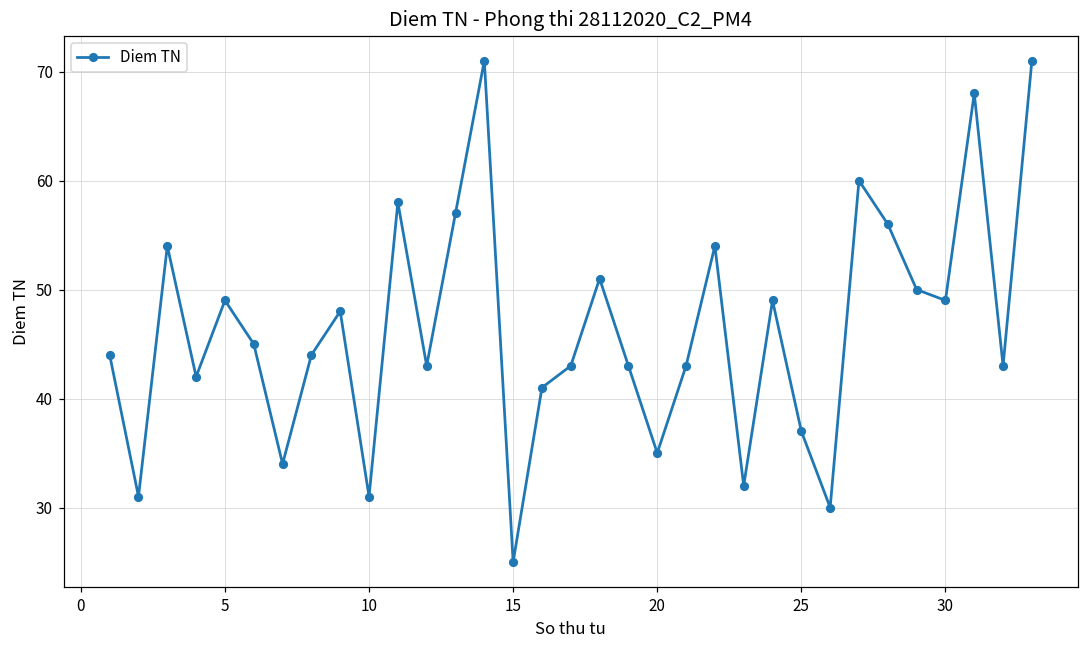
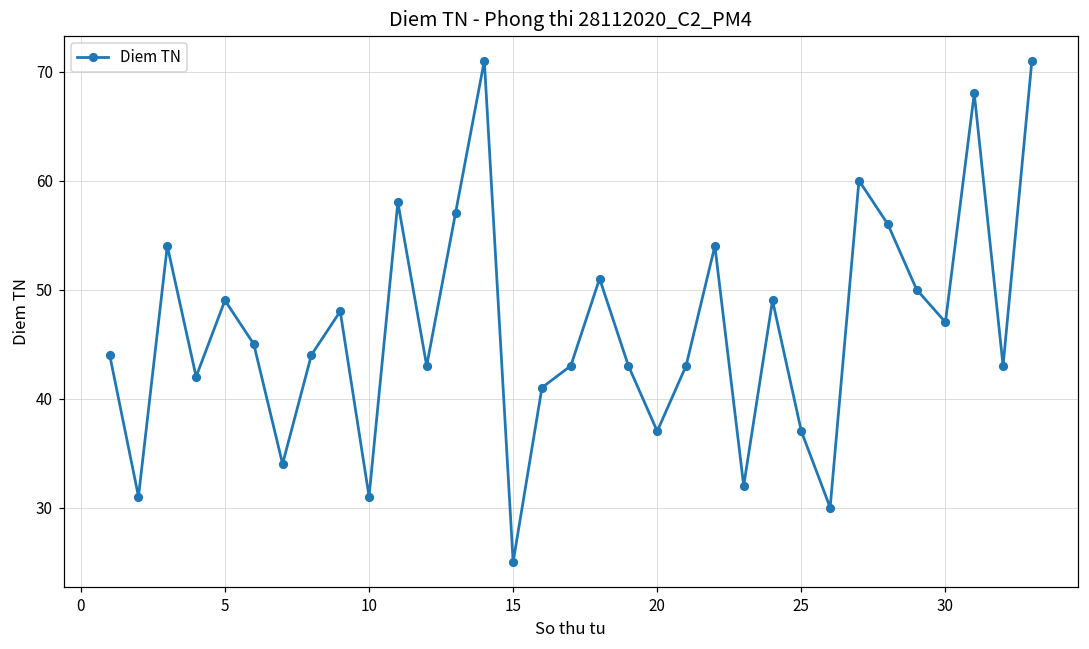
  {
    "5": 49,
    "10": 31,
    "15": 25,
-   "20": 35,
+   "20": 37,
    "25": 37,
-   "30": 49
+   "30": 47
  }
